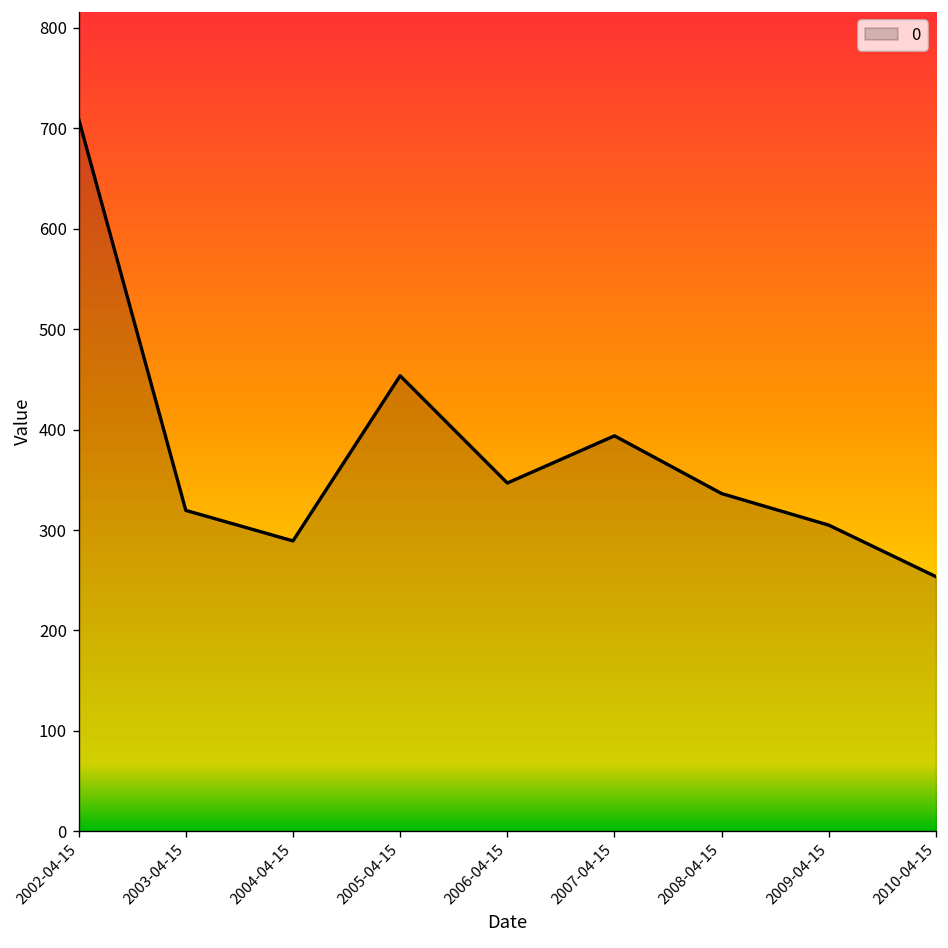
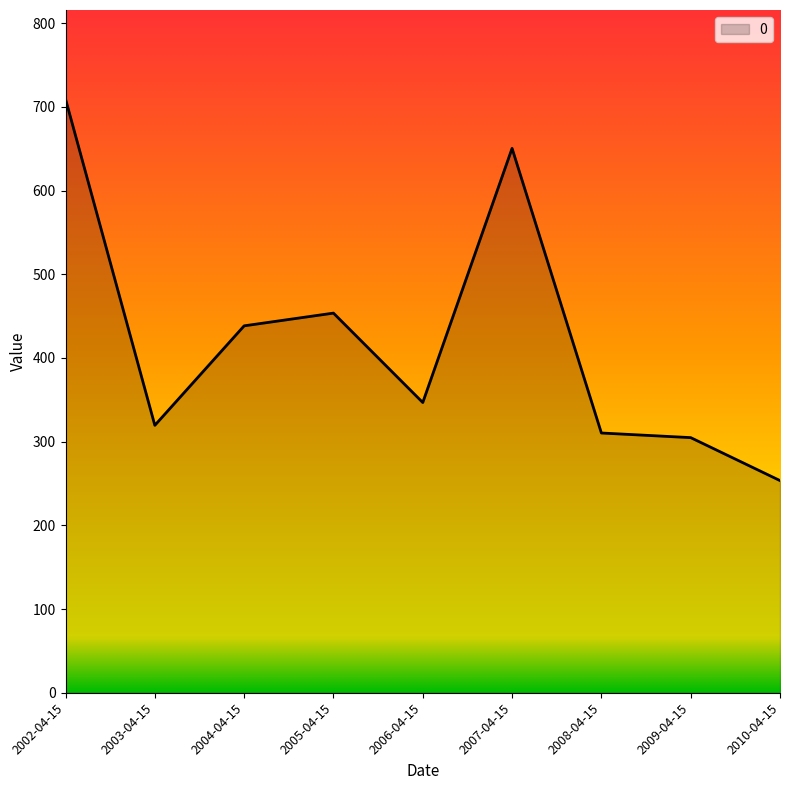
  {
    "2002-04-15": 710,
    "2003-04-15": 320,
-   "2004-04-15": 290,
+   "2004-04-15": 440,
    "2005-04-15": 450,
    "2006-04-15": 350,
-   "2007-04-15": 390,
-   "2008-04-15": 340,
+   "2007-04-15": 650,
+   "2008-04-15": 310,
    "2009-04-15": 300,
    "2010-04-15": 250
  }
